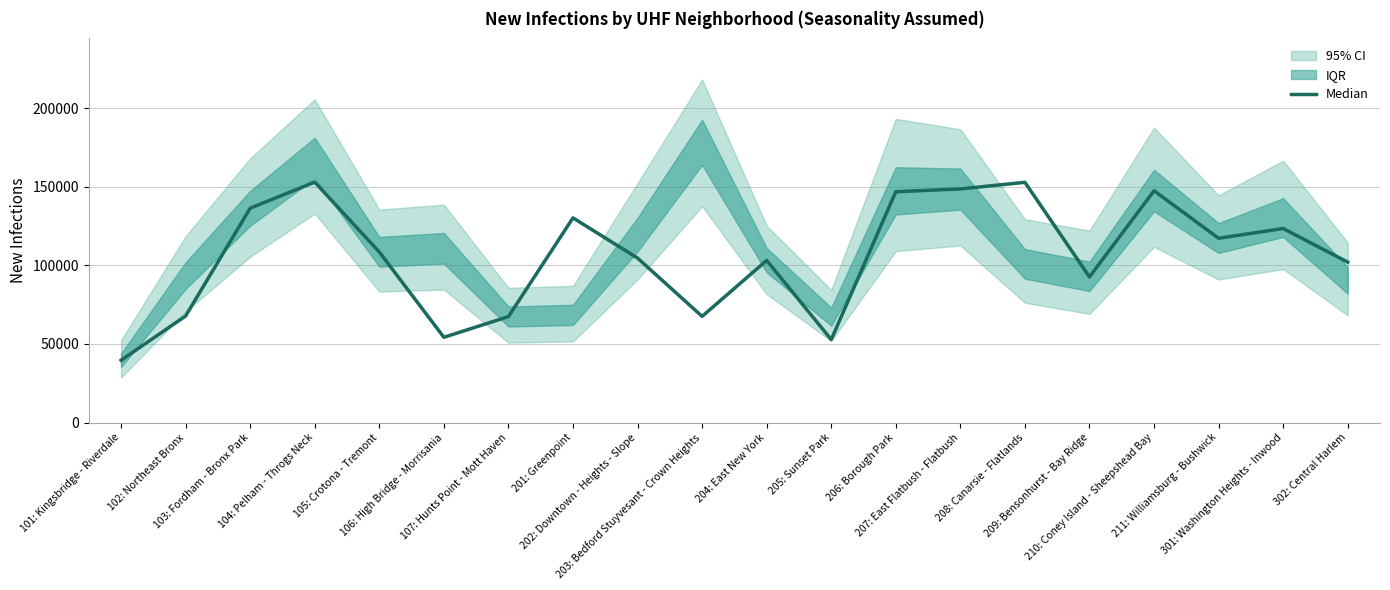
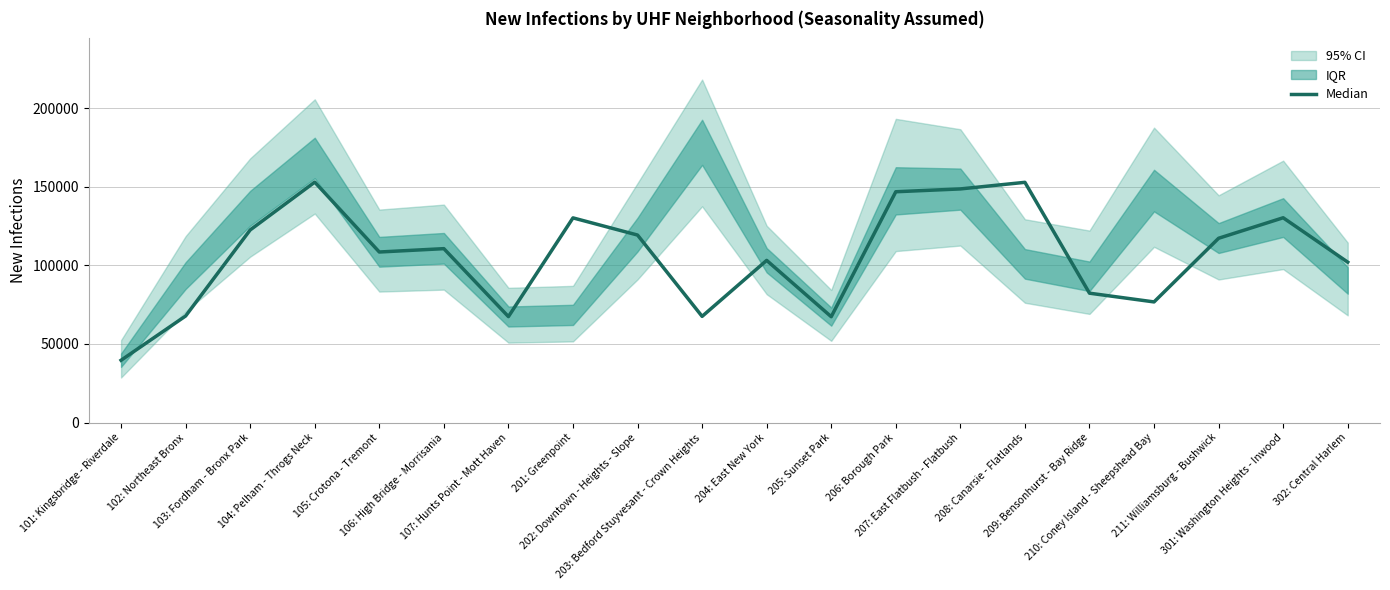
  {
    "Median": {
      "101: Kingsbridge - Riverdale": 40000,
      "102: Northeast Bronx": 68000,
-     "103: Fordham - Bronx Park": 136000,
+     "103: Fordham - Bronx Park": 123000,
      "104: Pelham - Throgs Neck": 153000,
      "105: Crotona - Tremont": 109000,
-     "106: High Bridge - Morrisania": 54000,
+     "106: High Bridge - Morrisania": 111000,
      "107: Hunts Point - Mott Haven": 67000,
      "201: Greenpoint": 130000,
-     "202: Downtown - Heights - Slope": 105000,
+     "202: Downtown - Heights - Slope": 119000,
      "203: Bedford Stuyvesant - Crown Heights": 68000,
      "204: East New York": 103000,
-     "205: Sunset Park": 53000,
+     "205: Sunset Park": 67000,
      "206: Borough Park": 147000,
      "207: East Flatbush - Flatbush": 149000,
      "208: Canarsie - Flatlands": 153000,
-     "209: Bensonhurst - Bay Ridge": 93000,
-     "210: Coney Island - Sheepshead Bay": 148000,
+     "209: Bensonhurst - Bay Ridge": 82000,
+     "210: Coney Island - Sheepshead Bay": 77000,
      "211: Williamsburg - Bushwick": 117000,
-     "301: Washington Heights - Inwood": 123000,
+     "301: Washington Heights - Inwood": 130000,
      "302: Central Harlem": 102000
    }
  }
